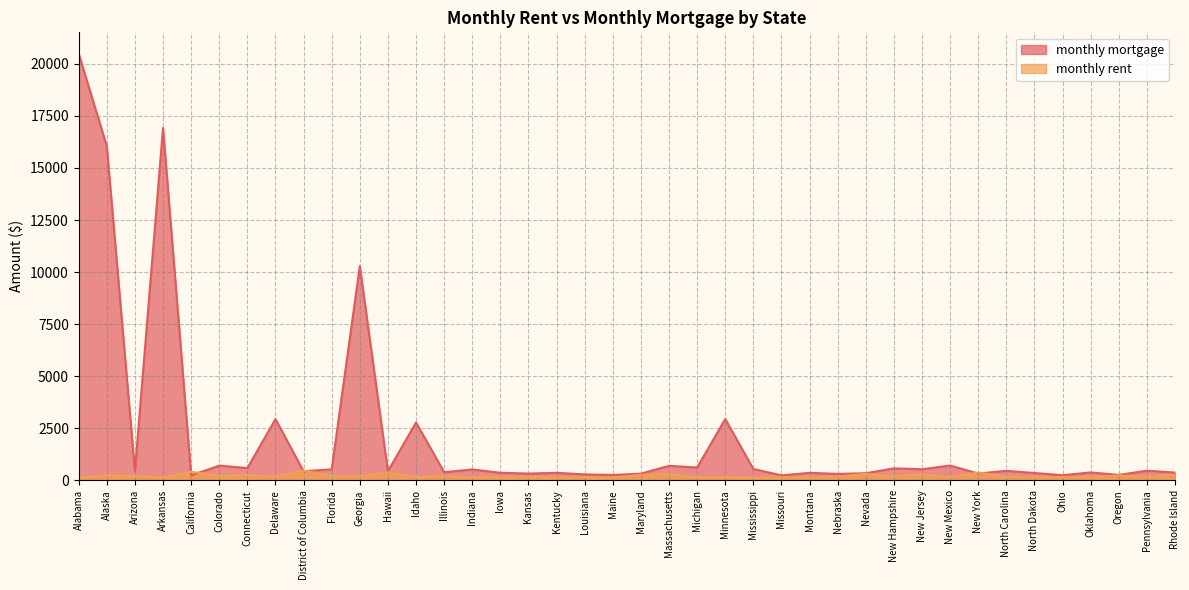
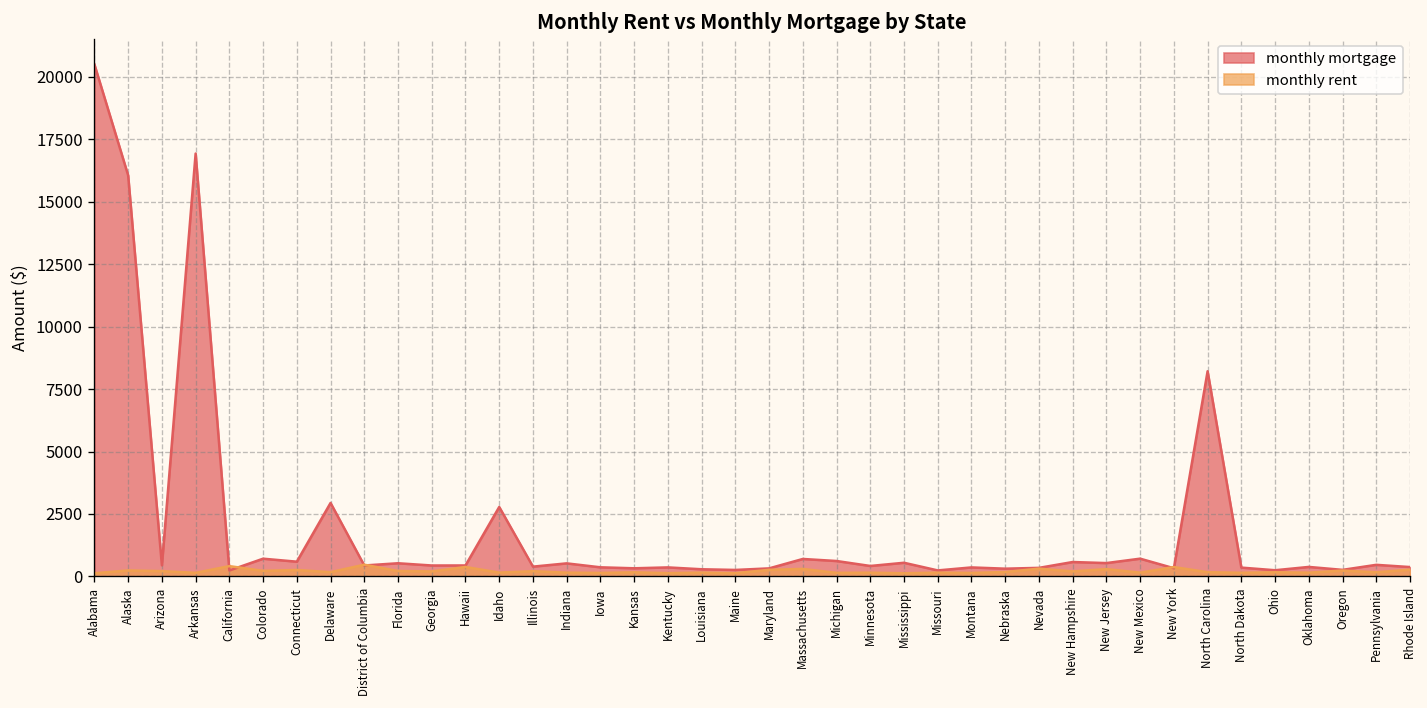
  {
    "monthly mortgage": {
      "Alabama": 20500,
      "Alaska": 16000,
      "Arizona": 400,
      "Arkansas": 16900,
      "California": 200,
      "Colorado": 700,
      "Connecticut": 600,
      "Delaware": 2900,
      "Florida": 500,
-     "Georgia": 10300,
+     "Georgia": 400,
      "Idaho": 2800,
      "Illinois": 400,
      "Indiana": 500,
      "Iowa": 400,
      "Kansas": 300,
      "Kentucky": 400,
      "Louisiana": 300,
      "Maine": 300,
      "Massachusetts": 700,
      "Michigan": 600,
-     "Minnesota": 2900,
+     "Minnesota": 400,
      "Mississippi": 500,
      "Montana": 400,
      "Nebraska": 300,
      "New Hampshire": 600,
      "New Jersey": 500,
      "New Mexico": 700,
-     "North Carolina": 500,
+     "North Carolina": 8200,
      "North Dakota": 400,
      "Oklahoma": 400,
      "Pennsylvania": 500
    },
    "monthly rent": {
      "Alabama": 100,
      "Alaska": 200,
      "Arizona": 200,
      "Arkansas": 100,
      "California": 400,
      "Colorado": 200,
      "Connecticut": 300,
      "Delaware": 200,
      "Florida": 200,
      "Georgia": 200,
      "Idaho": 200,
      "Illinois": 200,
      "Indiana": 200,
      "Iowa": 100,
      "Kansas": 200,
      "Kentucky": 100,
      "Louisiana": 200,
      "Maine": 100,
      "Massachusetts": 300,
      "Michigan": 100,
      "Minnesota": 200,
      "Mississippi": 100,
      "Montana": 100,
      "Nebraska": 200,
      "New Hampshire": 200,
      "New Jersey": 300,
      "New Mexico": 200,
      "North Carolina": 200,
      "North Dakota": 100,
      "Oklahoma": 200,
      "Pennsylvania": 200
    }
  }
